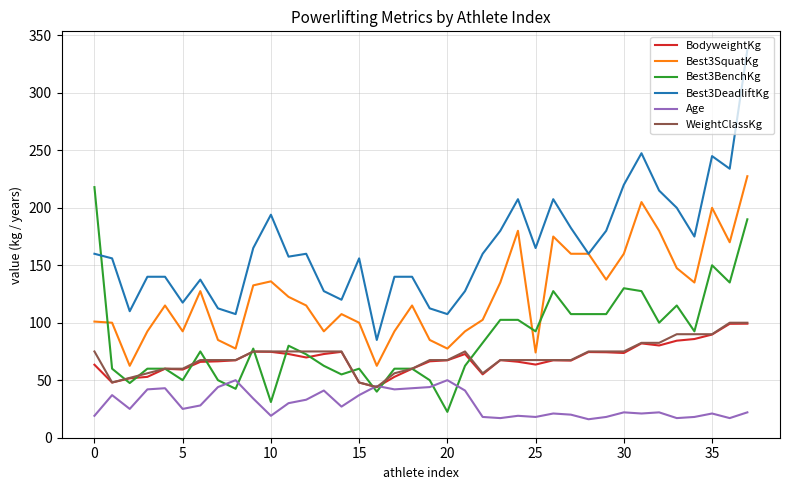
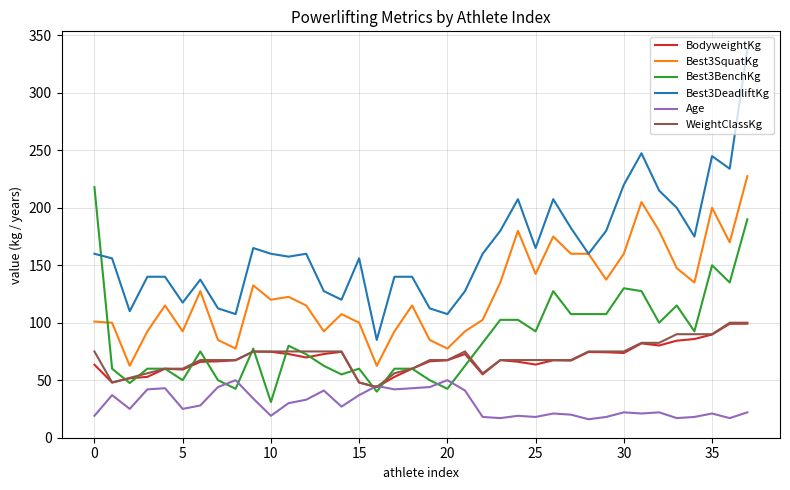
  {
    "BodyweightKg": {
      "0": 63,
      "25": 64
    },
    "Best3SquatKg": {
      "0": 101,
      "5": 93,
-     "10": 136,
+     "10": 120,
      "15": 100,
      "20": 78,
-     "25": 74,
+     "25": 143,
      "30": 160,
      "35": 200
    },
    "Best3BenchKg": {
      "0": 218,
      "5": 50,
      "10": 31,
      "15": 60,
-     "20": 22,
+     "20": 43,
      "25": 93,
      "30": 130,
      "35": 150
    },
    "Best3DeadliftKg": {
      "0": 160,
      "5": 118,
-     "10": 194,
+     "10": 160,
      "15": 156,
      "20": 108,
      "25": 165,
      "30": 220,
      "35": 245
    },
    "Age": {
      "0": 19,
      "5": 25,
      "10": 19,
      "15": 37,
      "20": 50,
      "25": 18,
      "30": 22,
      "35": 21
    },
    "WeightClassKg": {
      "0": 75,
      "25": 68
    }
  }
